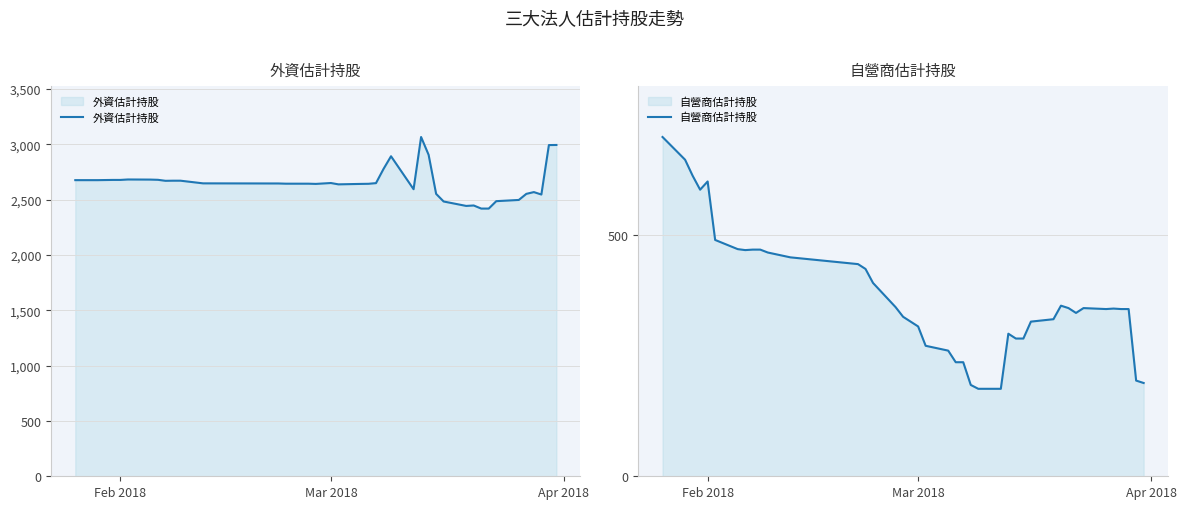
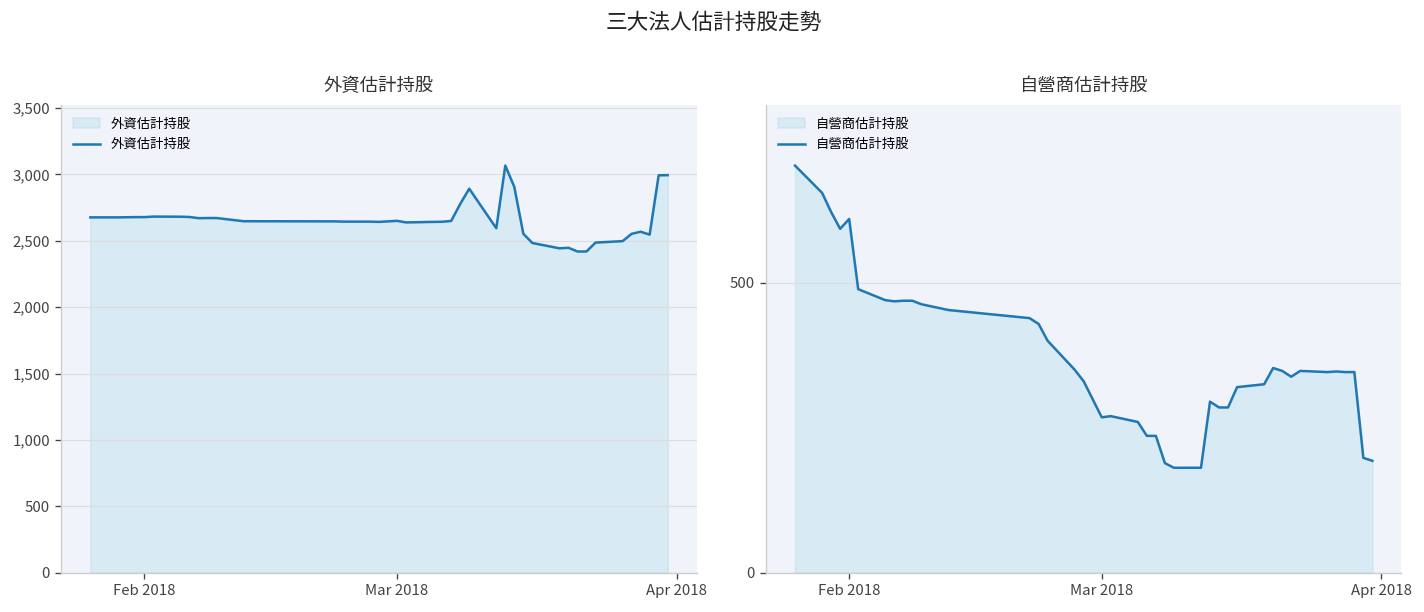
  {
    "外資估計持股": {
      "Feb 2018": "2,680",
      "Mar 2018": "2,650"
    },
    "自營商估計持股": {
      "Feb 2018": "610",
-     "Mar 2018": "310"
+     "Mar 2018": "270"
    }
  }
